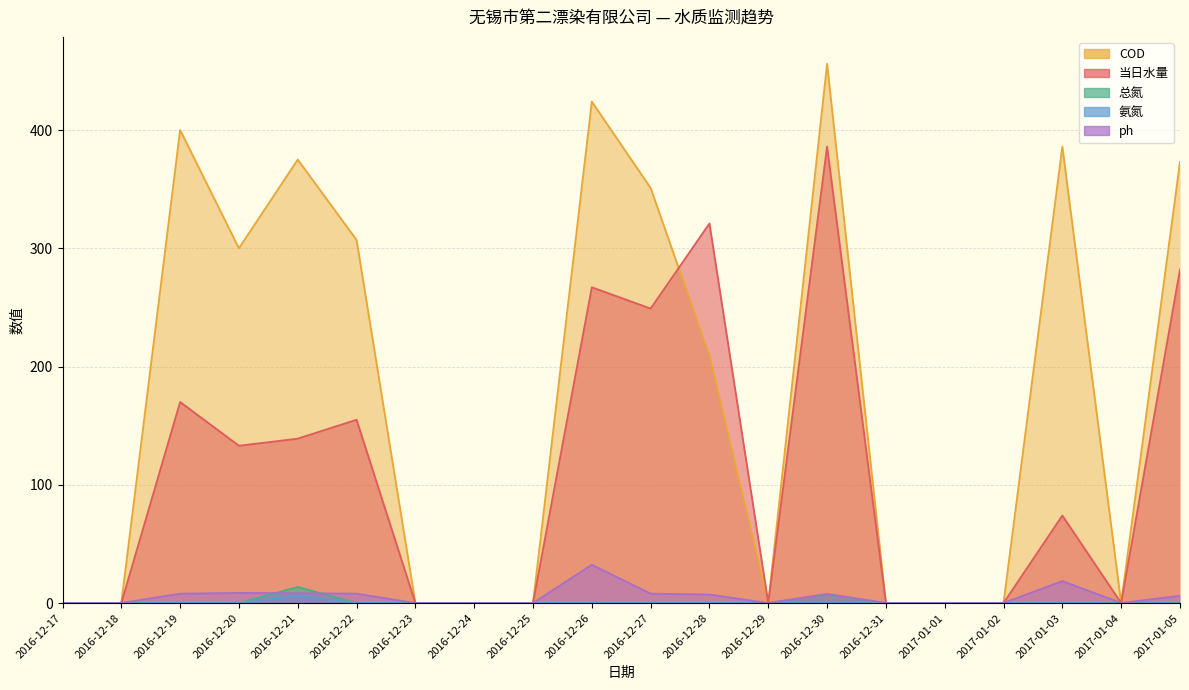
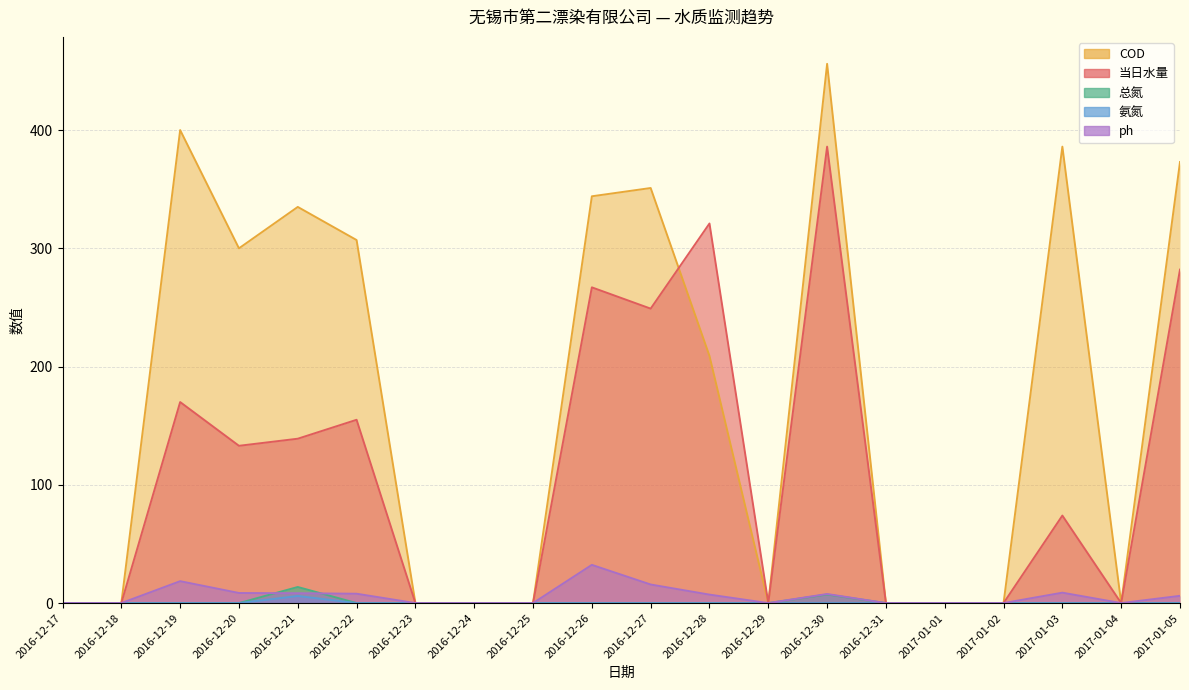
  {
    "COD": {
      "2016-12-19": 400,
      "2016-12-20": 300,
-     "2016-12-21": 375,
+     "2016-12-21": 335,
      "2016-12-22": 307,
-     "2016-12-26": 424,
+     "2016-12-26": 344,
      "2016-12-27": 351,
      "2016-12-28": 209,
      "2016-12-30": 456,
      "2017-01-03": 386,
      "2017-01-05": 373
    },
    "当日水量": {
      "2016-12-19": 170,
      "2016-12-20": 133,
      "2016-12-21": 139,
      "2016-12-22": 155,
      "2016-12-26": 267,
      "2016-12-27": 249,
      "2016-12-28": 321,
      "2016-12-30": 386,
      "2017-01-03": 74,
      "2017-01-05": 282
    },
    "总氮": {
      "2016-12-21": 14
    },
    "氨氮": {
      "2016-12-21": 6,
      "2016-12-30": 0
    },
    "ph": {
-     "2016-12-19": 8,
+     "2016-12-19": 19,
      "2016-12-20": 9,
      "2016-12-21": 8,
      "2016-12-22": 8,
      "2016-12-26": 32,
-     "2016-12-27": 8,
+     "2016-12-27": 16,
      "2016-12-28": 7,
-     "2017-01-03": 19,
+     "2017-01-03": 9,
      "2017-01-05": 6
    }
  }
